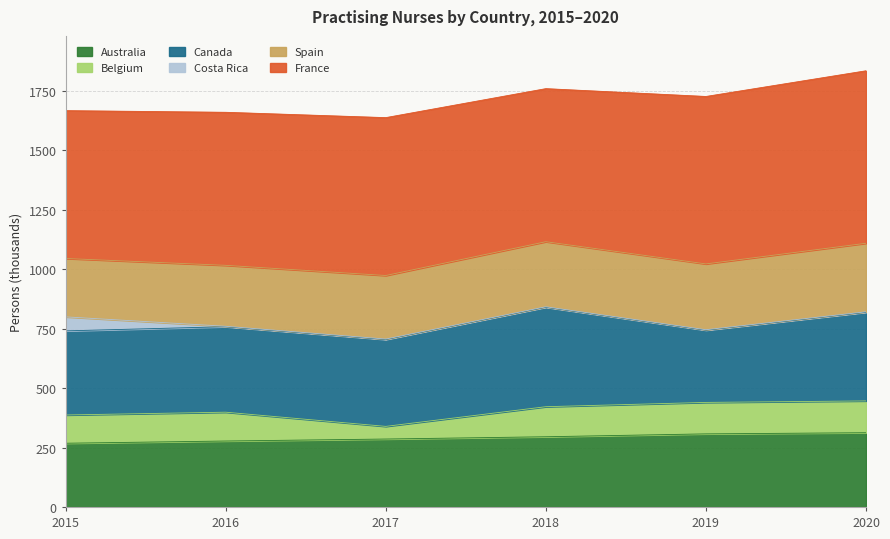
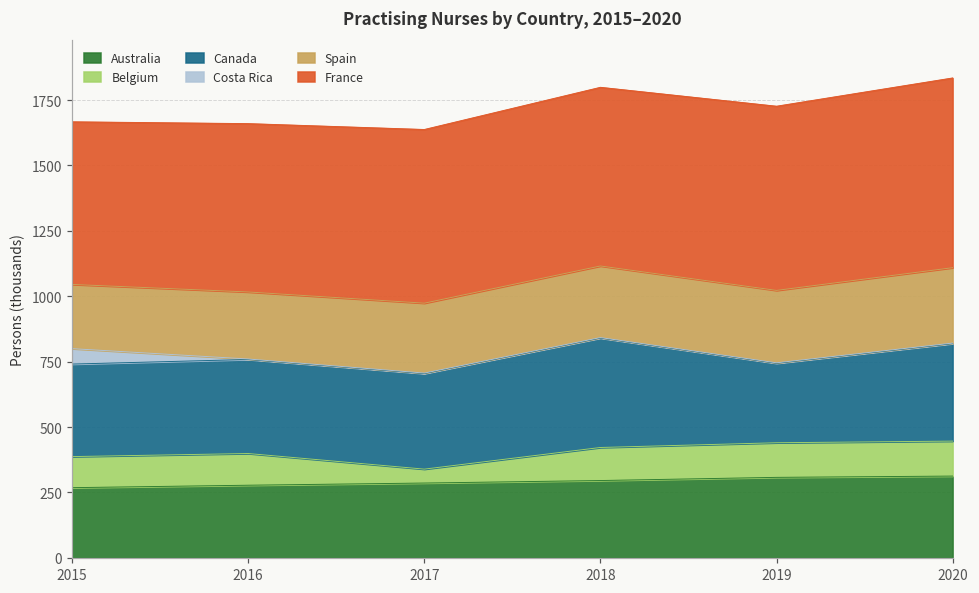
  {
    "Australia": {
      "2015": 270,
      "2016": 280,
      "2017": 290,
      "2018": 300,
      "2019": 310,
      "2020": 310
    },
    "Belgium": {
      "2015": 120,
      "2016": 120,
      "2017": 50,
      "2018": 130,
      "2019": 130,
      "2020": 130
    },
    "Canada": {
      "2015": 350
    },
    "Costa Rica": {
      "2015": 60
    },
    "Spain": {
      "2015": 250,
      "2016": 260,
      "2017": 270,
      "2018": 270,
      "2019": 280,
      "2020": 290
    },
    "France": {
      "2015": 620,
      "2016": 640,
      "2017": 660,
-     "2018": 640,
+     "2018": 680,
      "2019": 700,
      "2020": 730
    }
  }
